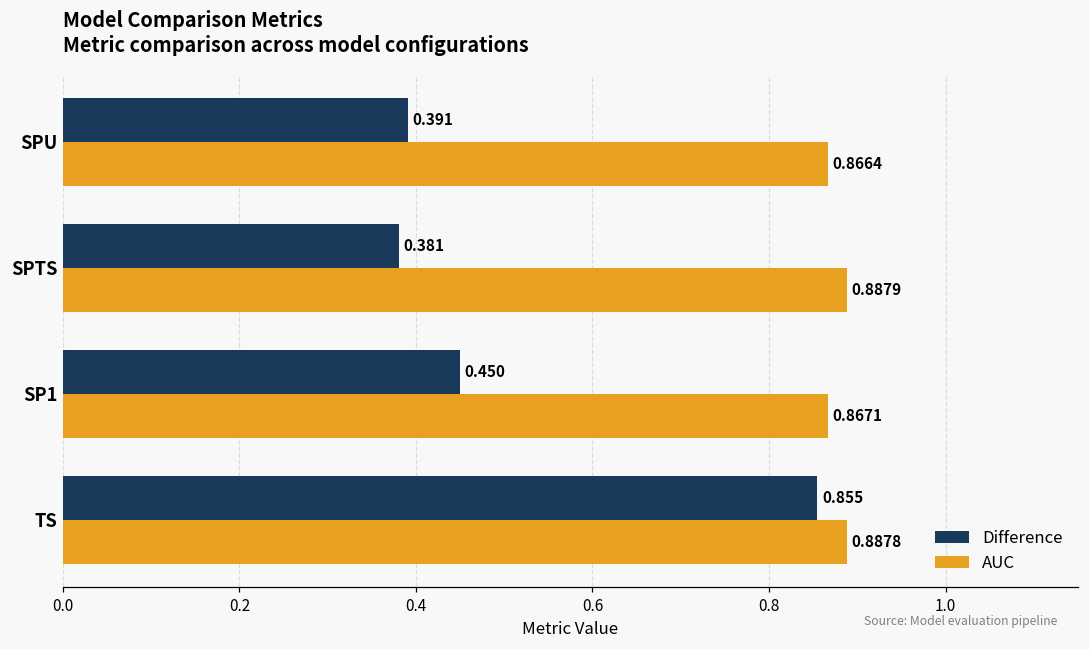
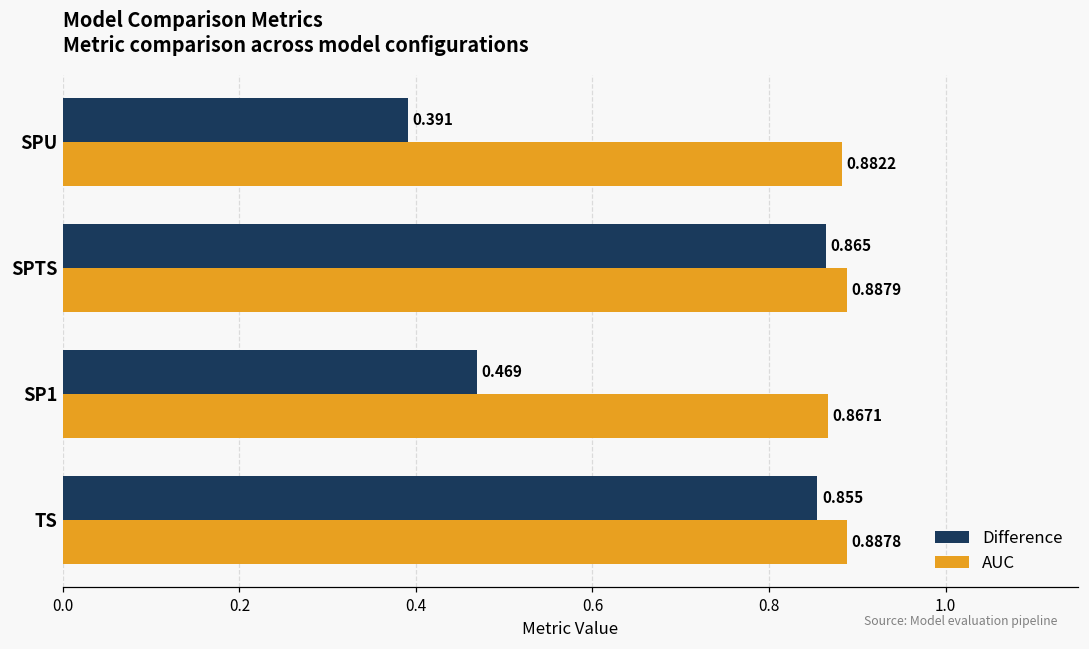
  {
    "Difference": {
      "SPU": 0.391,
-     "SPTS": 0.381,
-     "SP1": 0.450,
+     "SPTS": 0.865,
+     "SP1": 0.469,
      "TS": 0.855
    },
    "AUC": {
-     "SPU": 0.8664,
+     "SPU": 0.8822,
      "SPTS": 0.8879,
      "SP1": 0.8671,
      "TS": 0.8878
    }
  }
